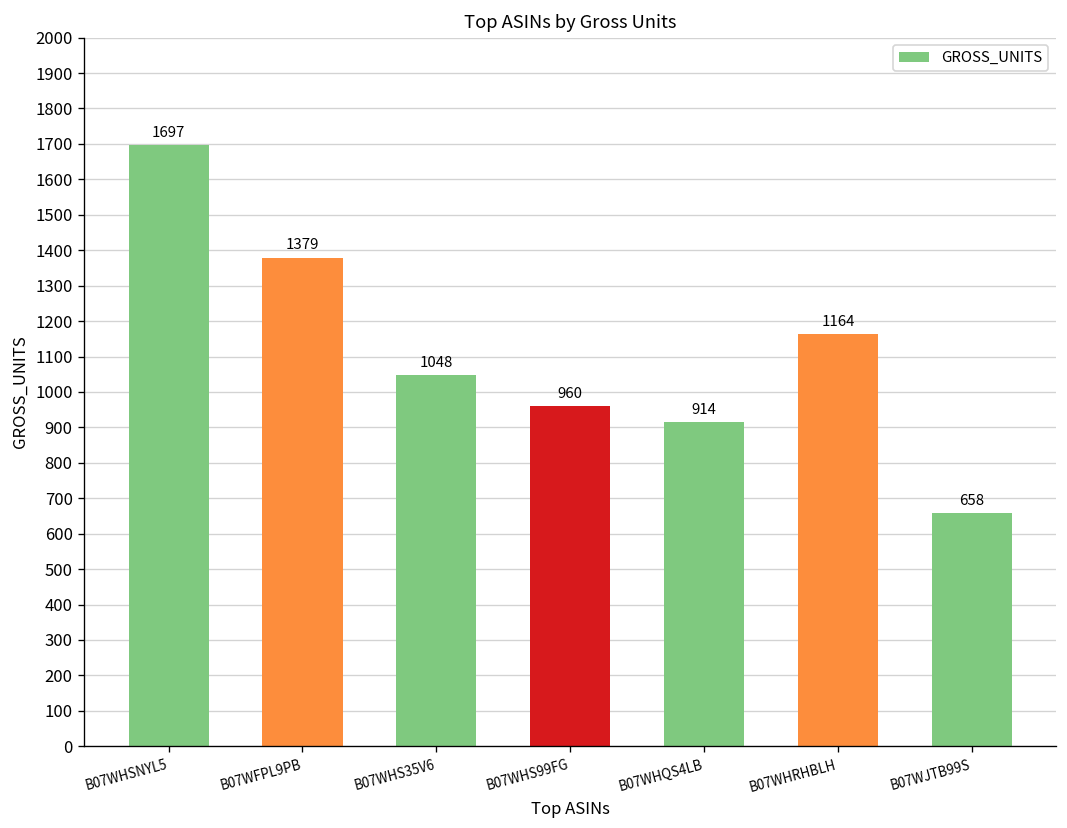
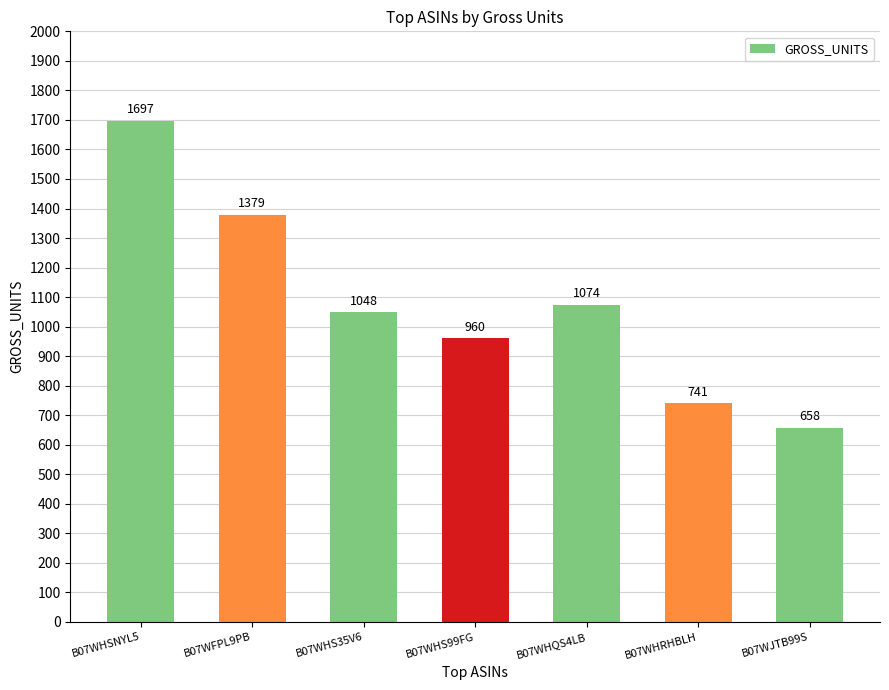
  {
    "B07WHSNYL5": 1697,
    "B07WFPL9PB": 1379,
    "B07WHS35V6": 1048,
    "B07WHS99FG": 960,
-   "B07WHQS4LB": 914,
-   "B07WHRHBLH": 1164,
+   "B07WHQS4LB": 1074,
+   "B07WHRHBLH": 741,
    "B07WJTB99S": 658
  }
